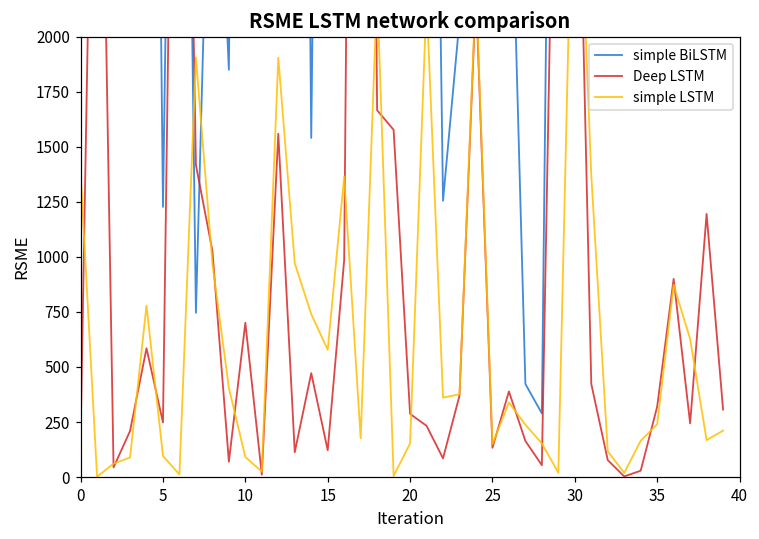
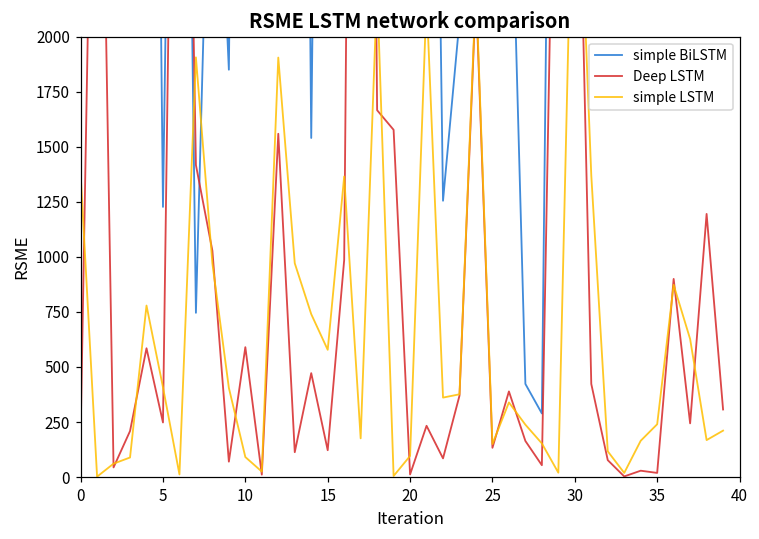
  {
    "simple BiLSTM": {
      "5": 1230
    },
    "Deep LSTM": {
      "0": 180,
      "5": 250,
-     "10": 700,
+     "10": 590,
      "15": 120,
-     "20": 290,
+     "20": 10,
      "25": 130,
-     "35": 320
+     "35": 20
    },
    "simple LSTM": {
      "0": 1380,
-     "5": 100,
+     "5": 410,
      "10": 90,
      "15": 580,
-     "20": 150,
+     "20": 100,
      "25": 150,
      "35": 240
    }
  }
